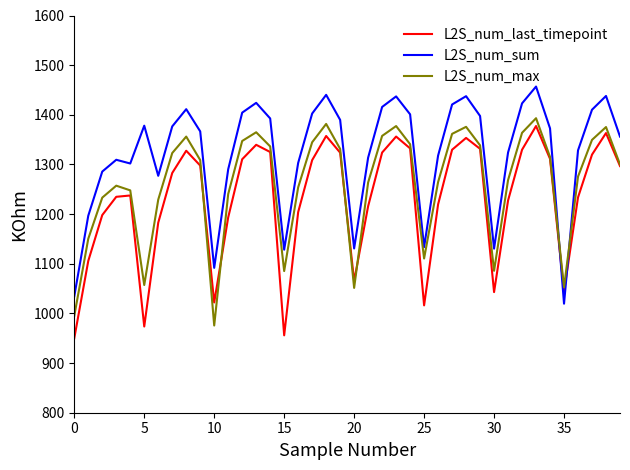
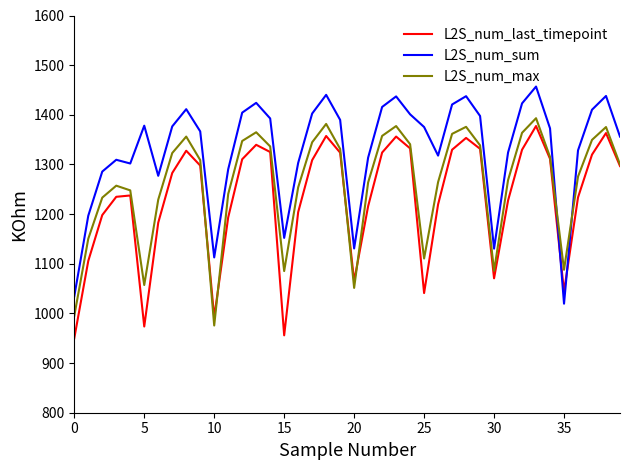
  {
    "L2S_num_last_timepoint": {
      "0": 950,
      "5": 970,
-     "10": 1020,
+     "10": 990,
      "15": 960,
      "20": 1070,
-     "25": 1020,
-     "30": 1040,
+     "25": 1040,
+     "30": 1070,
      "35": 1040
    },
    "L2S_num_sum": {
      "0": 1030,
      "5": 1380,
-     "10": 1090,
-     "15": 1130,
+     "10": 1110,
+     "15": 1150,
      "20": 1130,
-     "25": 1130,
+     "25": 1380,
      "30": 1130,
      "35": 1020
    },
    "L2S_num_max": {
      "0": 990,
      "5": 1060,
      "10": 980,
      "15": 1090,
      "20": 1050,
      "25": 1110,
      "30": 1090,
-     "35": 1050
+     "35": 1090
    }
  }
